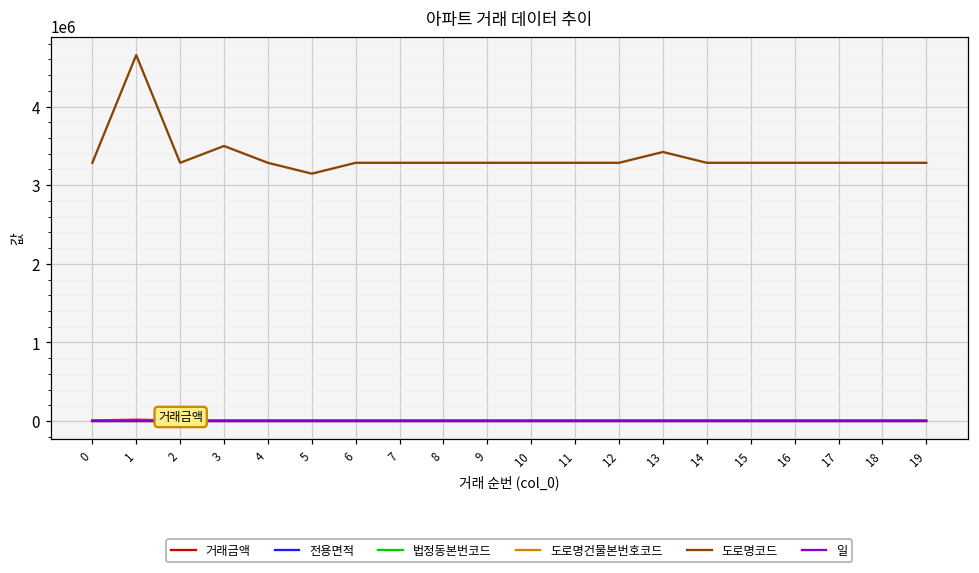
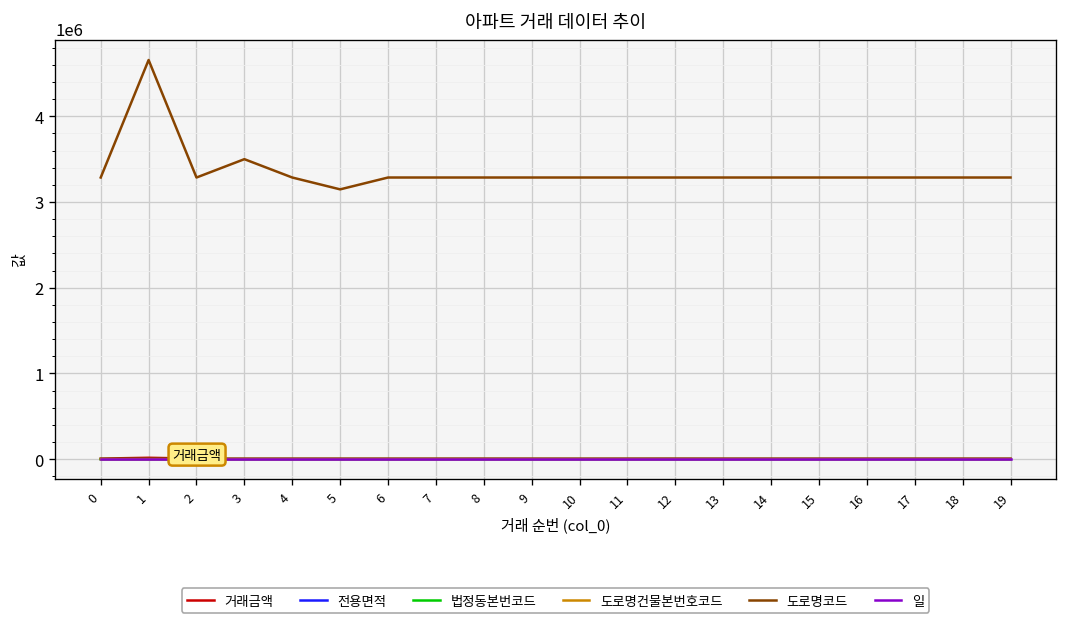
  {
    "도로명코드": {
      "0": 3300000,
      "1": 4700000,
      "2": 3300000,
      "3": 3500000,
      "4": 3300000,
      "5": 3100000,
      "6": 3300000,
      "7": 3300000,
      "8": 3300000,
      "9": 3300000,
      "10": 3300000,
      "11": 3300000,
      "12": 3300000,
-     "13": 3400000,
+     "13": 3300000,
      "14": 3300000,
      "15": 3300000,
      "16": 3300000,
      "17": 3300000,
      "18": 3300000,
      "19": 3300000
    }
  }
